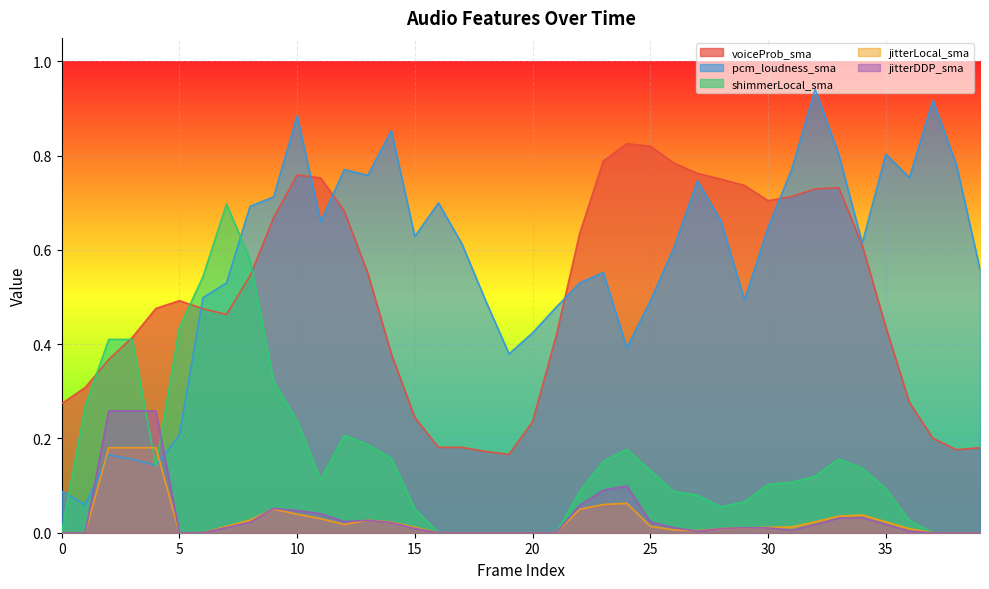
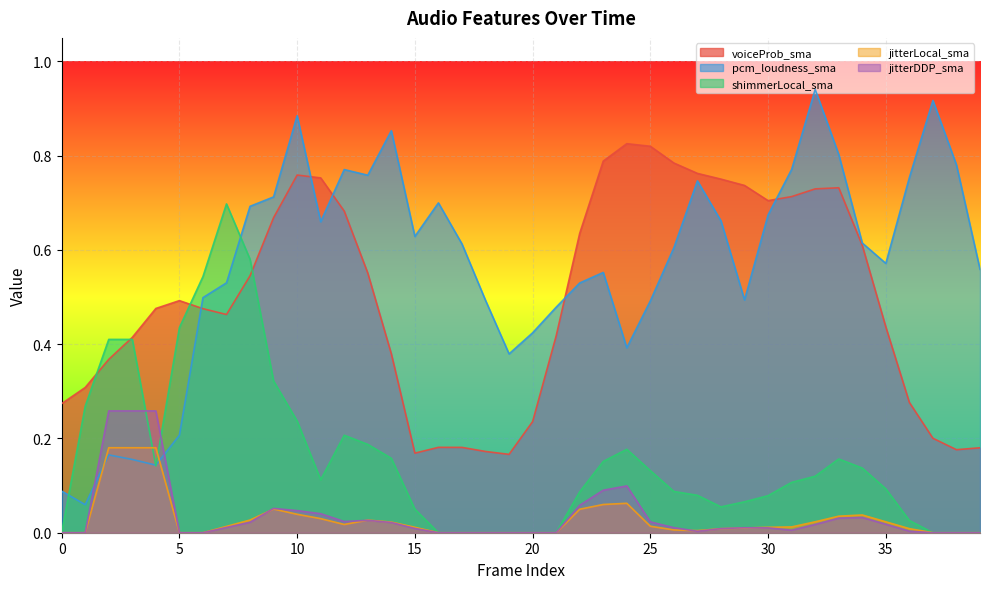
  {
    "voiceProb_sma": {
      "0": 0.27,
      "5": 0.49,
      "10": 0.76,
-     "15": 0.24,
+     "15": 0.17,
      "20": 0.24,
      "25": 0.82,
      "30": 0.70,
      "35": 0.44
    },
    "pcm_loudness_sma": {
      "0": 0.09,
      "5": 0.21,
      "10": 0.88,
      "15": 0.63,
      "20": 0.42,
      "25": 0.49,
-     "30": 0.65,
-     "35": 0.80
+     "30": 0.67,
+     "35": 0.57
    },
    "shimmerLocal_sma": {
      "5": 0.44,
      "10": 0.24,
      "15": 0.05,
      "25": 0.13,
-     "30": 0.10,
+     "30": 0.08,
      "35": 0.09
    },
    "jitterLocal_sma": {
      "10": 0.04,
      "25": 0.01
    },
    "jitterDDP_sma": {
      "10": 0.05,
      "25": 0.02
    }
  }
